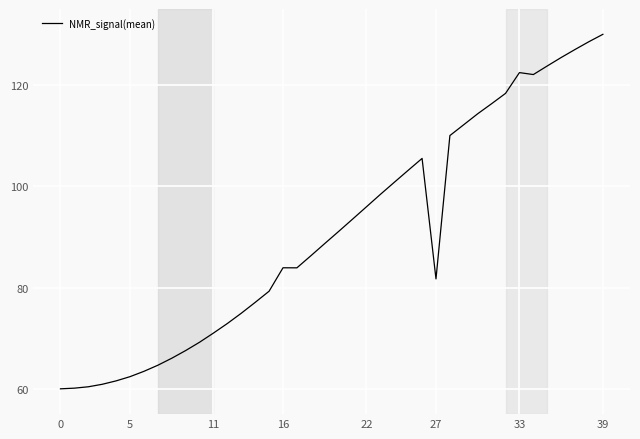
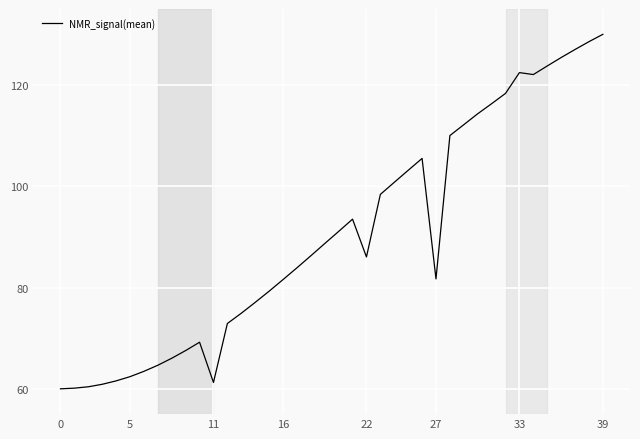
  {
    "0": 60,
    "5": 62,
-   "11": 71,
-   "16": 84,
-   "22": 96,
+   "11": 61,
+   "16": 82,
+   "22": 86,
    "27": 82,
    "33": 122,
    "39": 130
  }
